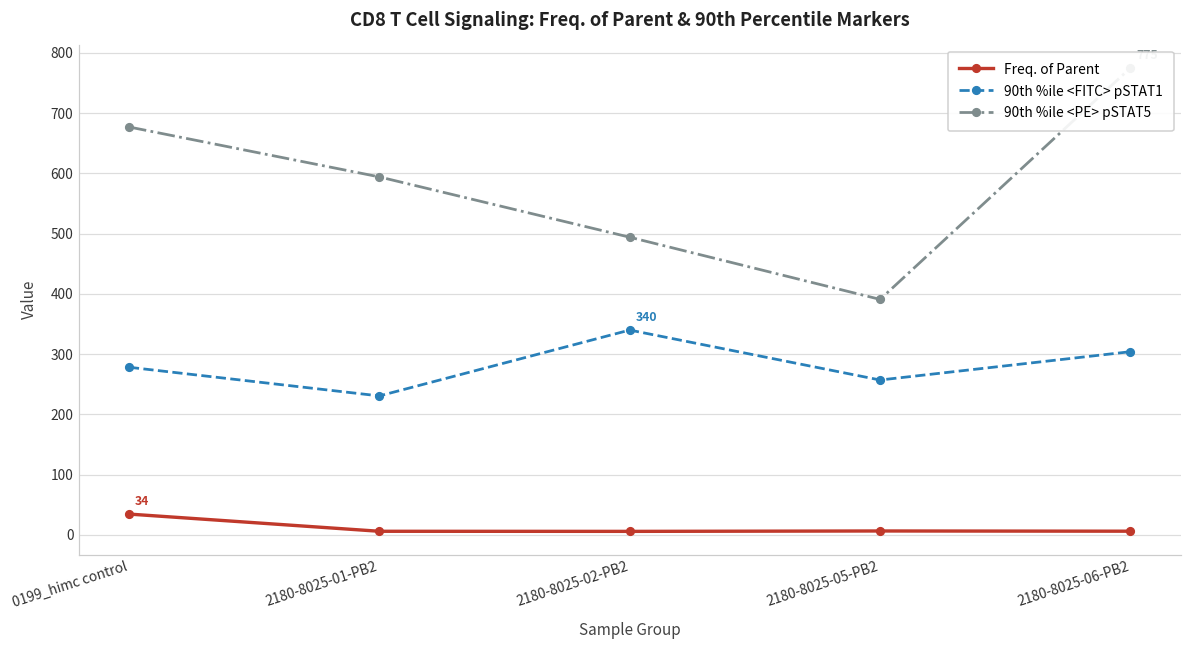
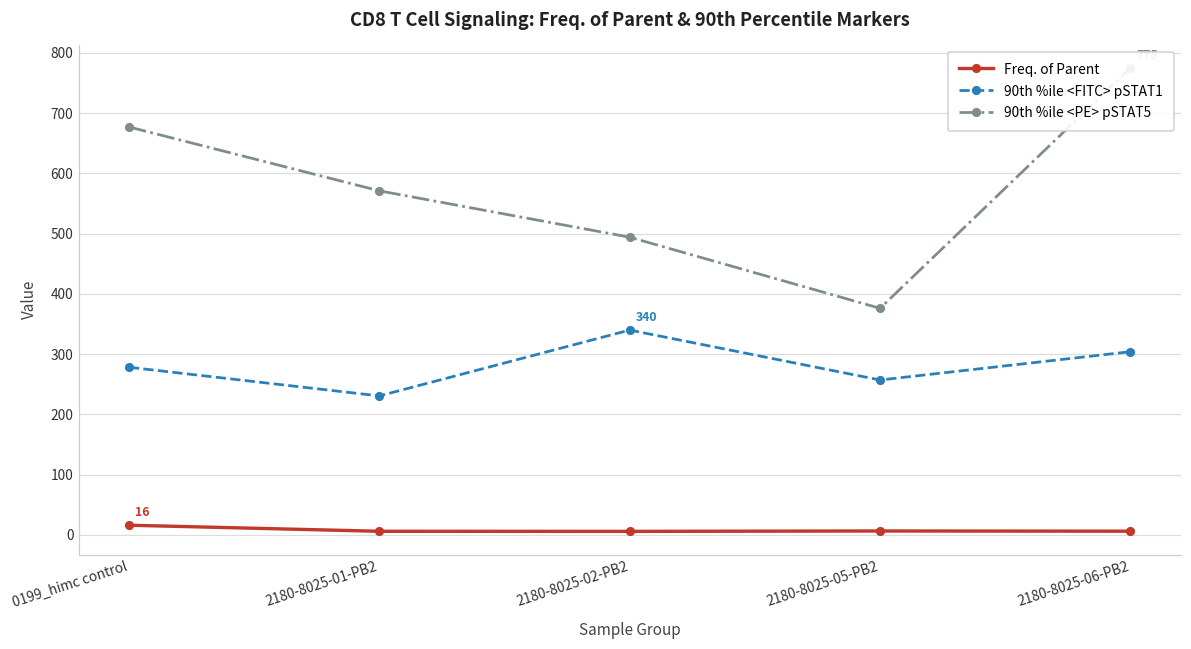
  {
    "Freq. of Parent": {
-     "0199_himc control": 34
+     "0199_himc control": 16
    },
    "90th %ile <FITC> pSTAT1": {
      "2180-8025-02-PB2": 340
    },
    "90th %ile <PE> pSTAT5": {
      "0199_himc control": 680,
-     "2180-8025-01-PB2": 590,
+     "2180-8025-01-PB2": 570,
      "2180-8025-02-PB2": 490,
-     "2180-8025-05-PB2": 390
+     "2180-8025-05-PB2": 380
    }
  }
